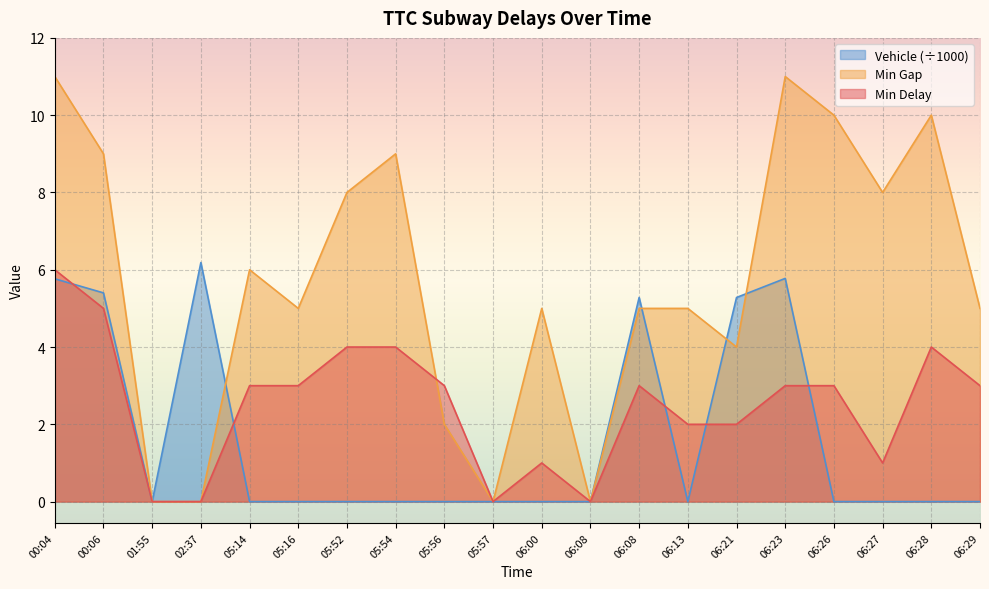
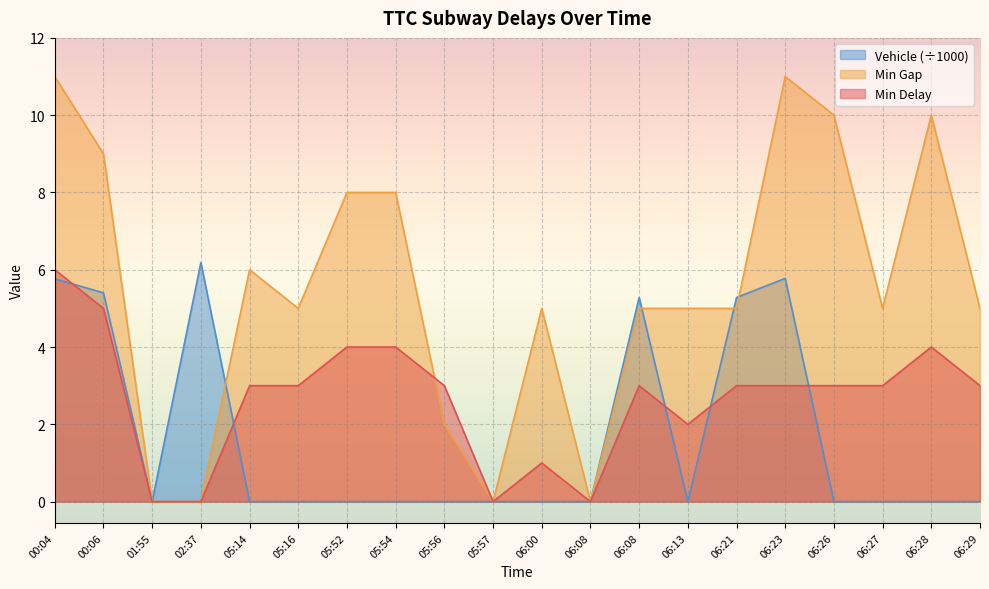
  {
    "Vehicle (÷1000)": {
      "00:04": 5.8,
      "00:06": 5.4,
      "02:37": 6.2,
      "05:14": 0,
      "05:16": 0,
      "05:52": 0,
      "05:54": 0,
      "05:56": 0,
      "06:00": 0,
      "06:13": 0,
      "06:21": 5.3,
      "06:23": 5.8,
      "06:26": 0,
      "06:27": 0,
      "06:28": 0,
      "06:29": 0
    },
    "Min Gap": {
      "00:04": 11,
      "00:06": 9,
      "05:14": 6,
      "05:16": 5,
      "05:52": 8,
-     "05:54": 9,
+     "05:54": 8,
      "05:56": 2,
      "06:00": 5,
      "06:13": 5,
-     "06:21": 4,
+     "06:21": 5,
      "06:23": 11,
      "06:26": 10,
-     "06:27": 8,
+     "06:27": 5,
      "06:28": 10,
      "06:29": 5
    },
    "Min Delay": {
      "00:04": 6,
      "00:06": 5,
      "05:14": 3,
      "05:16": 3,
      "05:52": 4,
      "05:54": 4,
      "05:56": 3,
      "06:00": 1,
      "06:13": 2,
-     "06:21": 2,
+     "06:21": 3,
      "06:23": 3,
      "06:26": 3,
-     "06:27": 1,
+     "06:27": 3,
      "06:28": 4,
      "06:29": 3
    }
  }
